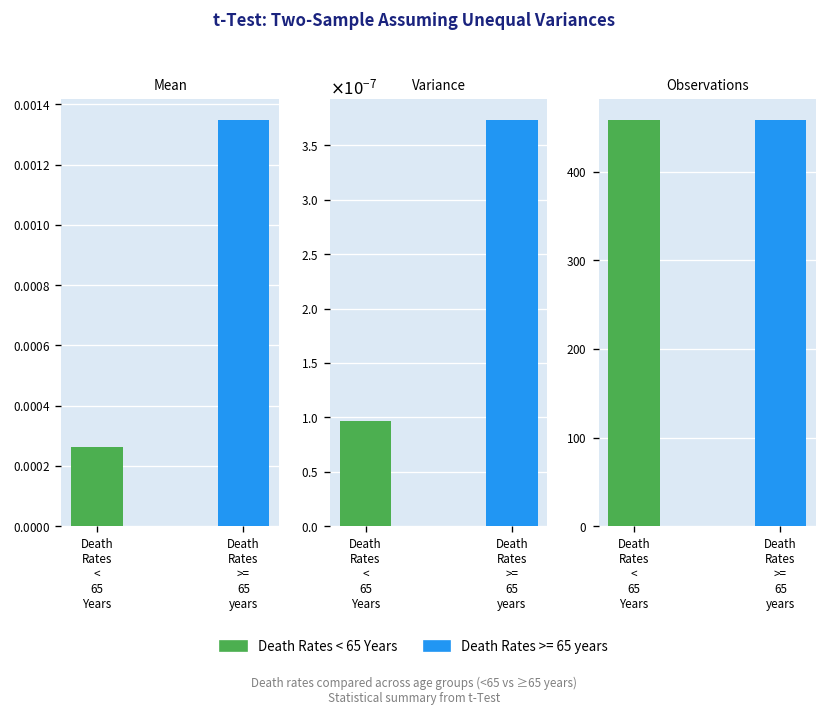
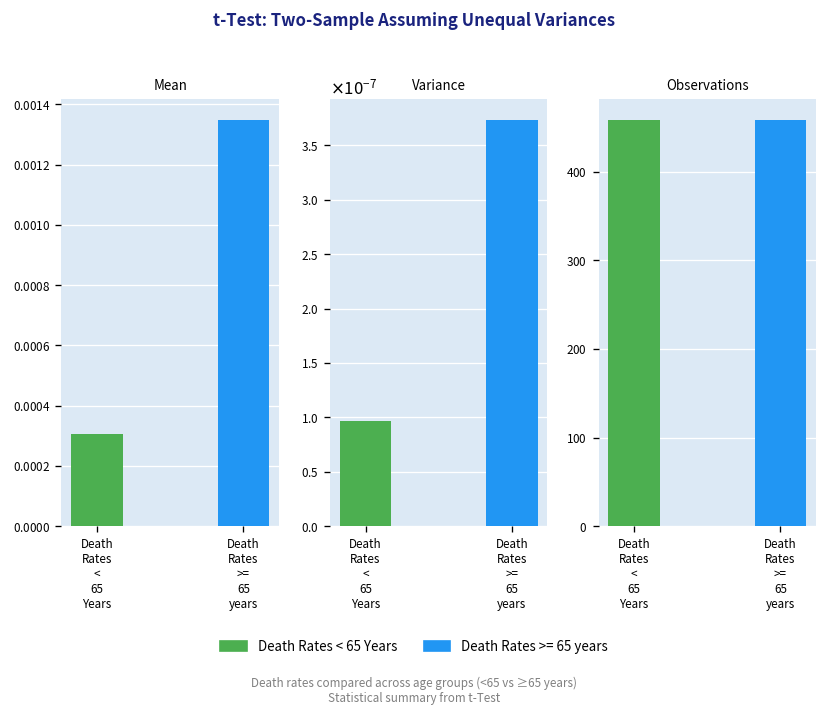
  {
    "Mean": {
-     "Death Rates < 65 Years": 0.00026,
+     "Death Rates < 65 Years": 0.00031,
      "Death Rates >= 65 years": 0.00135
    },
    "Variance": {
      "Death Rates < 65 Years": 0.00000010,
      "Death Rates >= 65 years": 0.00000037
    },
    "Observations": {
      "Death Rates < 65 Years": 460,
      "Death Rates >= 65 years": 460
    }
  }
